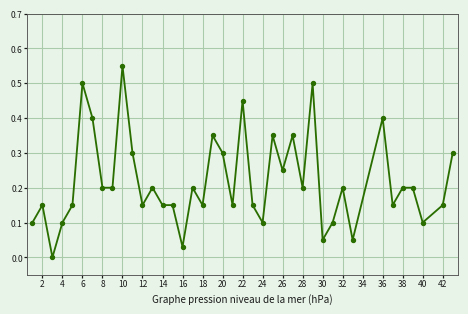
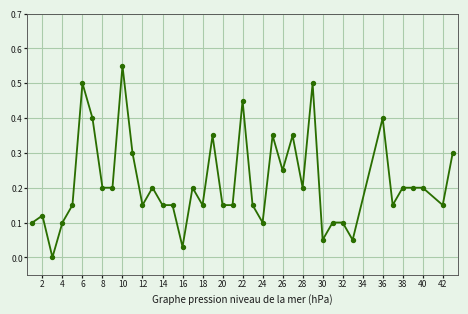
  {
-   "2": 0.15,
+   "2": 0.12,
    "4": 0.10,
    "6": 0.50,
    "8": 0.20,
    "10": 0.55,
    "12": 0.15,
    "14": 0.15,
    "16": 0.03,
    "18": 0.15,
-   "20": 0.30,
+   "20": 0.15,
    "22": 0.45,
    "24": 0.10,
    "26": 0.25,
    "28": 0.20,
    "30": 0.05,
-   "32": 0.2,
+   "32": 0.1,
    "36": 0.40,
    "38": 0.20,
-   "40": 0.1,
+   "40": 0.2,
    "42": 0.15
  }
